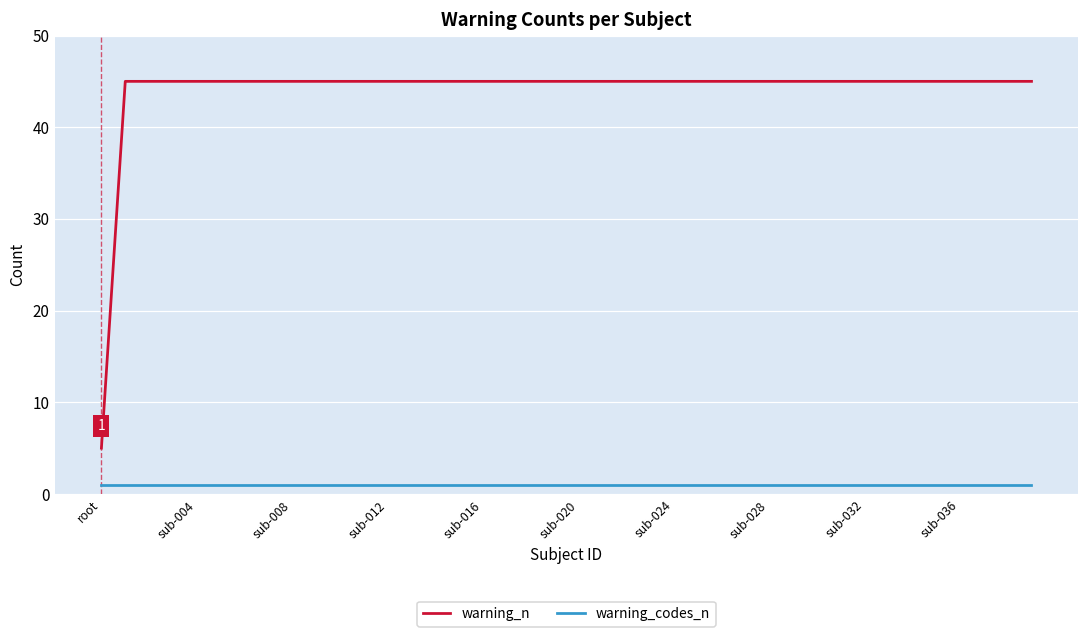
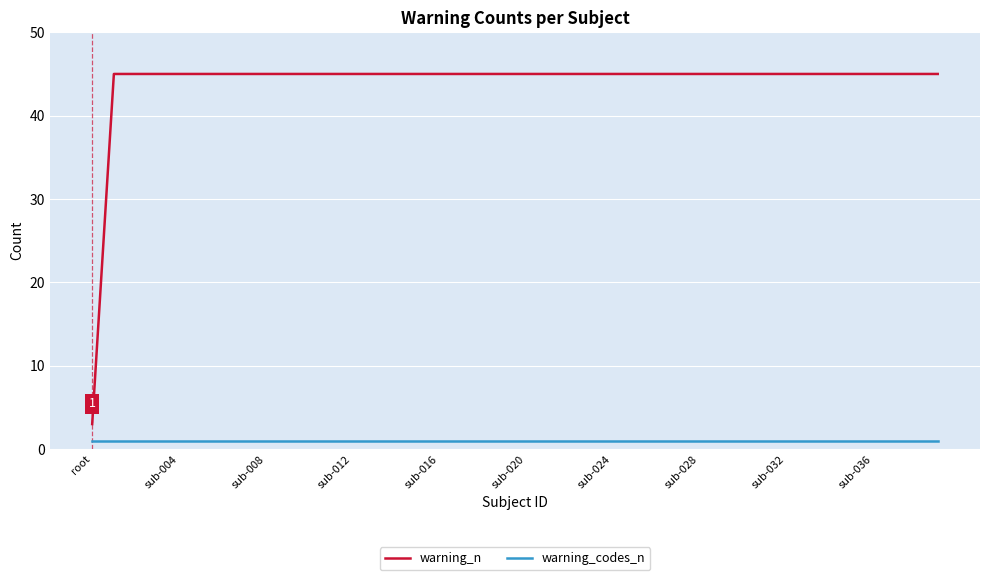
  {
    "warning_n": {
-     "root": 5,
+     "root": 3,
      "sub-004": 45,
      "sub-008": 45,
      "sub-012": 45,
      "sub-016": 45,
      "sub-020": 45,
      "sub-024": 45,
      "sub-028": 45,
      "sub-032": 45,
      "sub-036": 45
    },
    "warning_codes_n": {
      "root": 1,
      "sub-004": 1,
      "sub-008": 1,
      "sub-012": 1,
      "sub-016": 1,
      "sub-020": 1,
      "sub-024": 1,
      "sub-028": 1,
      "sub-032": 1,
      "sub-036": 1
    }
  }
